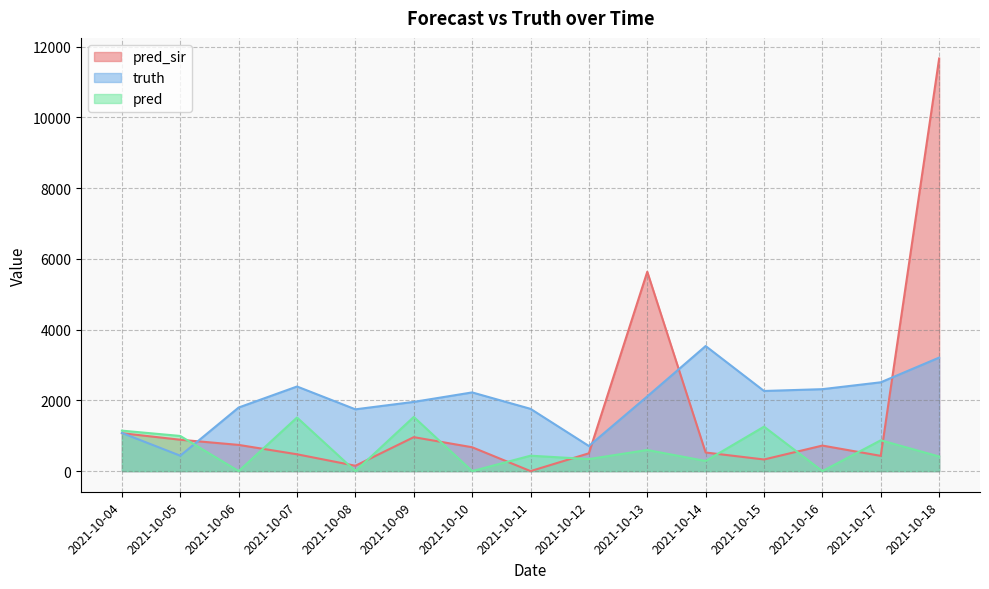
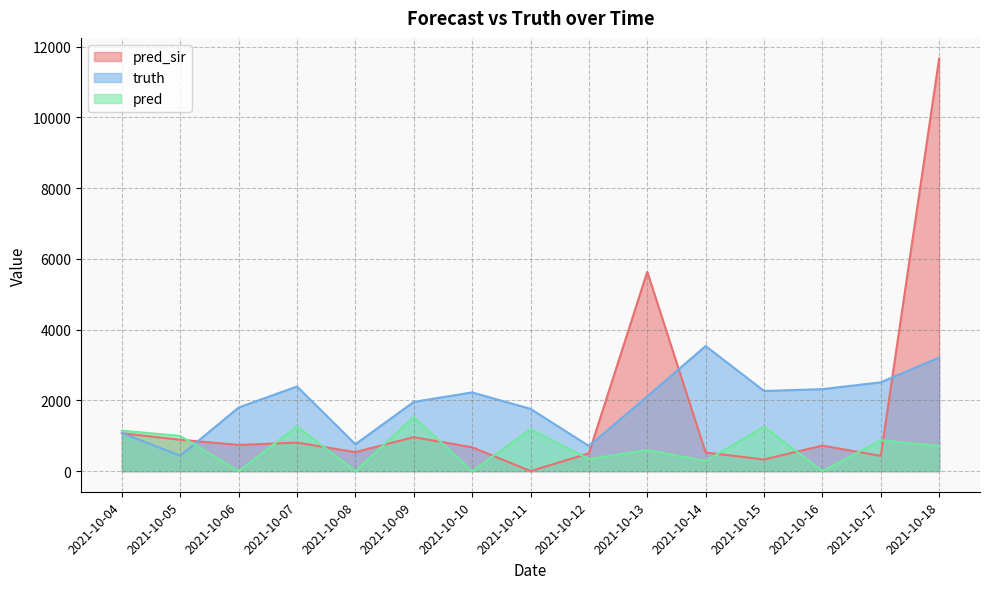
  {
    "pred_sir": {
      "2021-10-05": 900,
      "2021-10-06": 700,
-     "2021-10-07": 500,
-     "2021-10-08": 200,
+     "2021-10-07": 800,
+     "2021-10-08": 500,
      "2021-10-09": 1000,
      "2021-10-10": 700,
      "2021-10-11": 0,
      "2021-10-12": 500,
      "2021-10-13": 5600,
      "2021-10-14": 500,
      "2021-10-15": 300,
      "2021-10-16": 700,
      "2021-10-17": 400,
      "2021-10-18": 11700
    },
    "truth": {
      "2021-10-05": 400,
      "2021-10-06": 1800,
      "2021-10-07": 2400,
-     "2021-10-08": 1700,
+     "2021-10-08": 800,
      "2021-10-09": 2000,
      "2021-10-10": 2200,
      "2021-10-11": 1800,
      "2021-10-12": 700,
      "2021-10-13": 2100,
      "2021-10-14": 3500,
      "2021-10-15": 2300,
      "2021-10-16": 2300,
      "2021-10-17": 2500,
      "2021-10-18": 3200
    },
    "pred": {
      "2021-10-05": 1000,
      "2021-10-06": 0,
-     "2021-10-07": 1500,
+     "2021-10-07": 1300,
      "2021-10-08": 0,
      "2021-10-09": 1500,
      "2021-10-10": 0,
-     "2021-10-11": 400,
+     "2021-10-11": 1200,
      "2021-10-12": 300,
      "2021-10-13": 600,
      "2021-10-14": 300,
      "2021-10-15": 1300,
      "2021-10-16": 0,
      "2021-10-17": 900,
-     "2021-10-18": 400
+     "2021-10-18": 700
    }
  }
